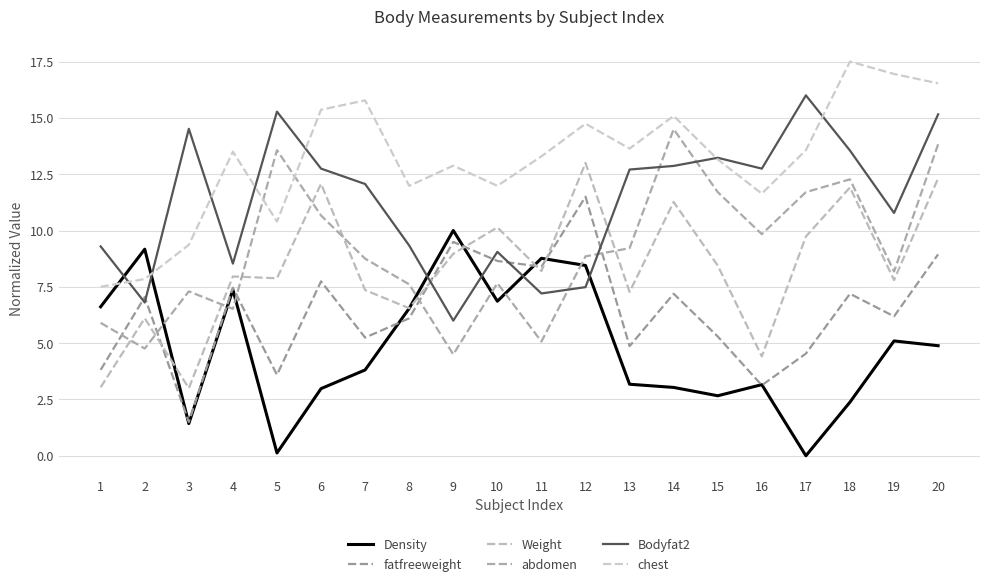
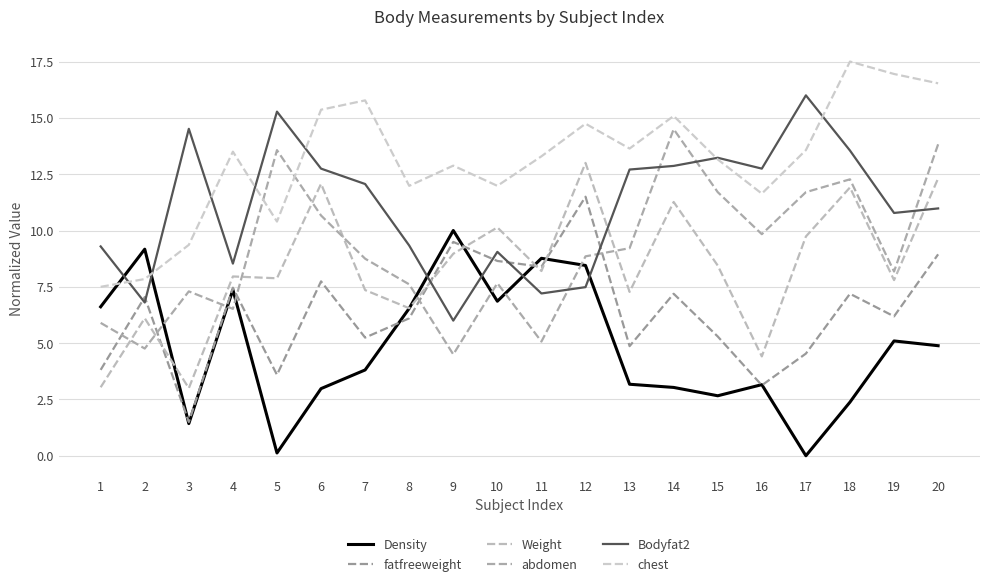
  {
    "Density": {
      "1": 6.6,
      "2": 9.2,
      "5": 0.1,
      "6": 3.0,
      "7": 3.8,
      "9": 10.0,
      "10": 6.9,
      "11": 8.8,
      "12": 8.4,
      "13": 3.2,
      "14": 3.0,
      "15": 2.7,
      "17": 0.0,
      "18": 2.4,
      "19": 5.1,
      "20": 4.9
    },
    "Bodyfat2": {
      "1": 9.3,
      "2": 6.8,
      "3": 14.5,
      "4": 8.5,
      "5": 15.3,
      "6": 12.7,
      "7": 12.1,
      "8": 9.3,
      "9": 6.0,
      "10": 9.1,
      "11": 7.2,
      "12": 7.5,
      "13": 12.7,
      "14": 12.9,
      "16": 12.7,
      "17": 16.0,
      "18": 13.6,
      "19": 10.8,
-     "20": 15.2
+     "20": 11.0
    }
  }
